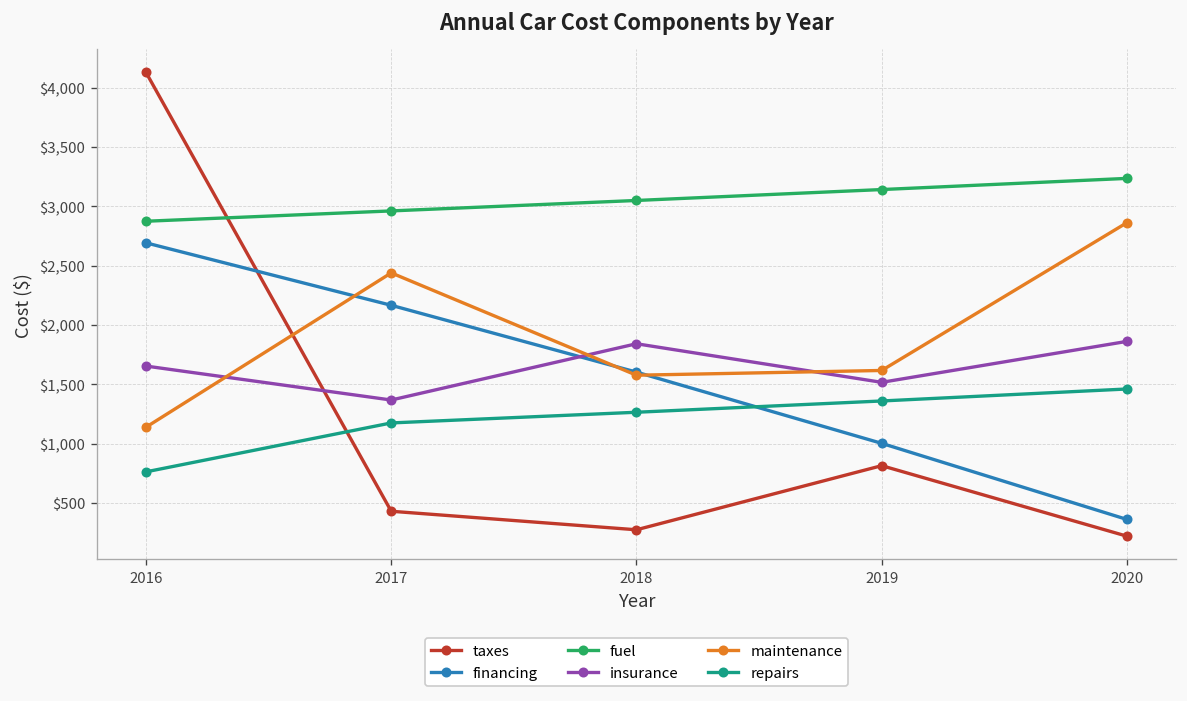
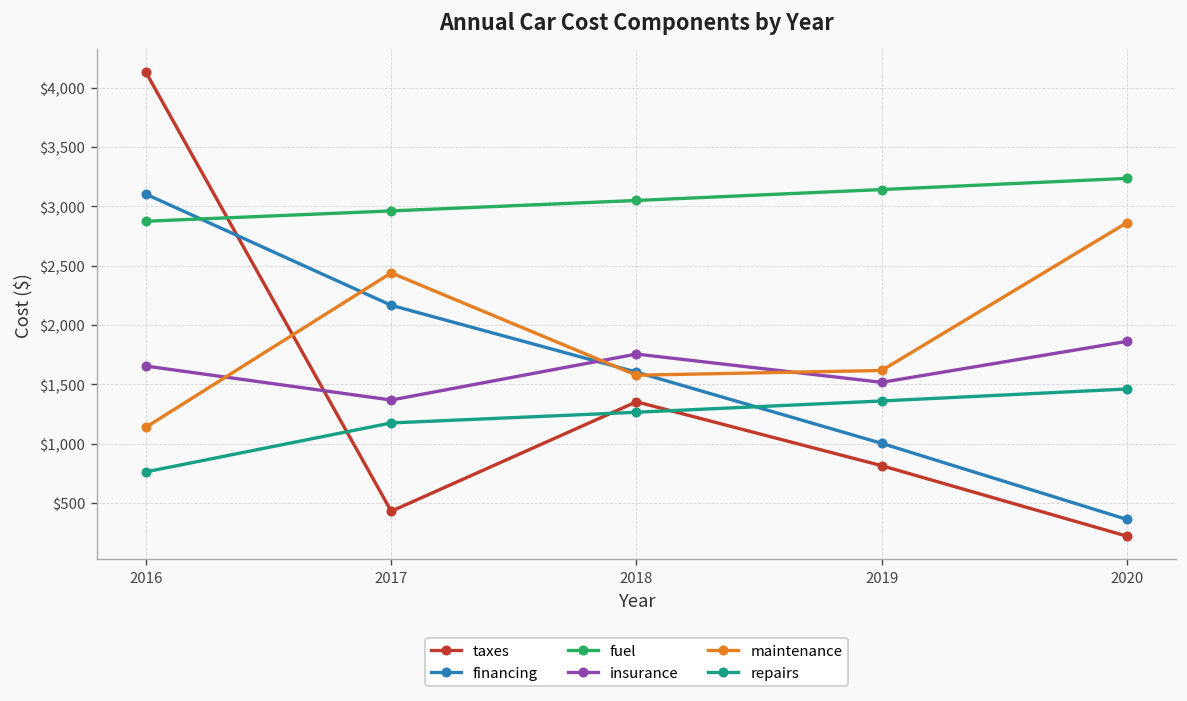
  {
    "taxes": {
      "2016": "$4,100",
      "2017": "$400",
-     "2018": "$300",
+     "2018": "$1,400",
      "2019": "$800",
      "2020": "$200"
    },
    "financing": {
-     "2016": "$2,700",
+     "2016": "$3,100",
      "2017": "$2,200",
      "2018": "$1,600",
      "2019": "$1,000",
      "2020": "$400"
    },
    "insurance": {
      "2016": "$1,700",
      "2017": "$1,400",
-     "2018": "$1,840",
+     "2018": "$1,760",
      "2019": "$1,500",
      "2020": "$1,900"
    },
    "maintenance": {
      "2016": "$1,100",
      "2017": "$2,400",
      "2018": "$1,600",
      "2019": "$1,600",
      "2020": "$2,900"
    }
  }
